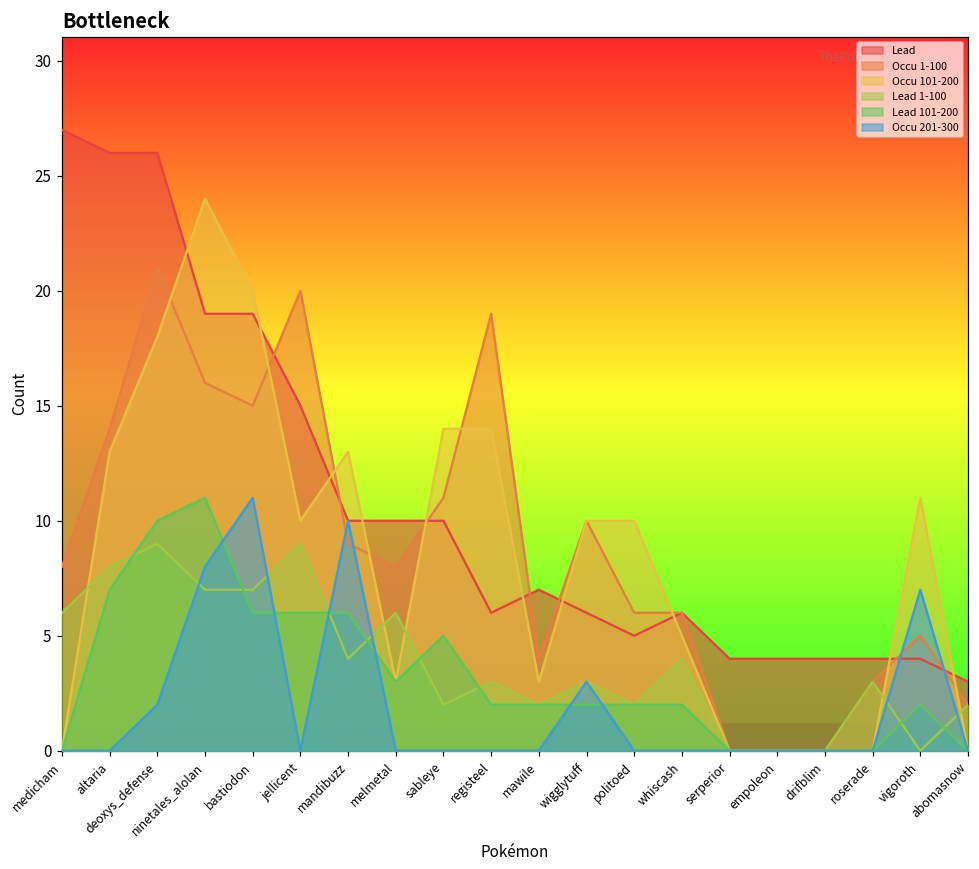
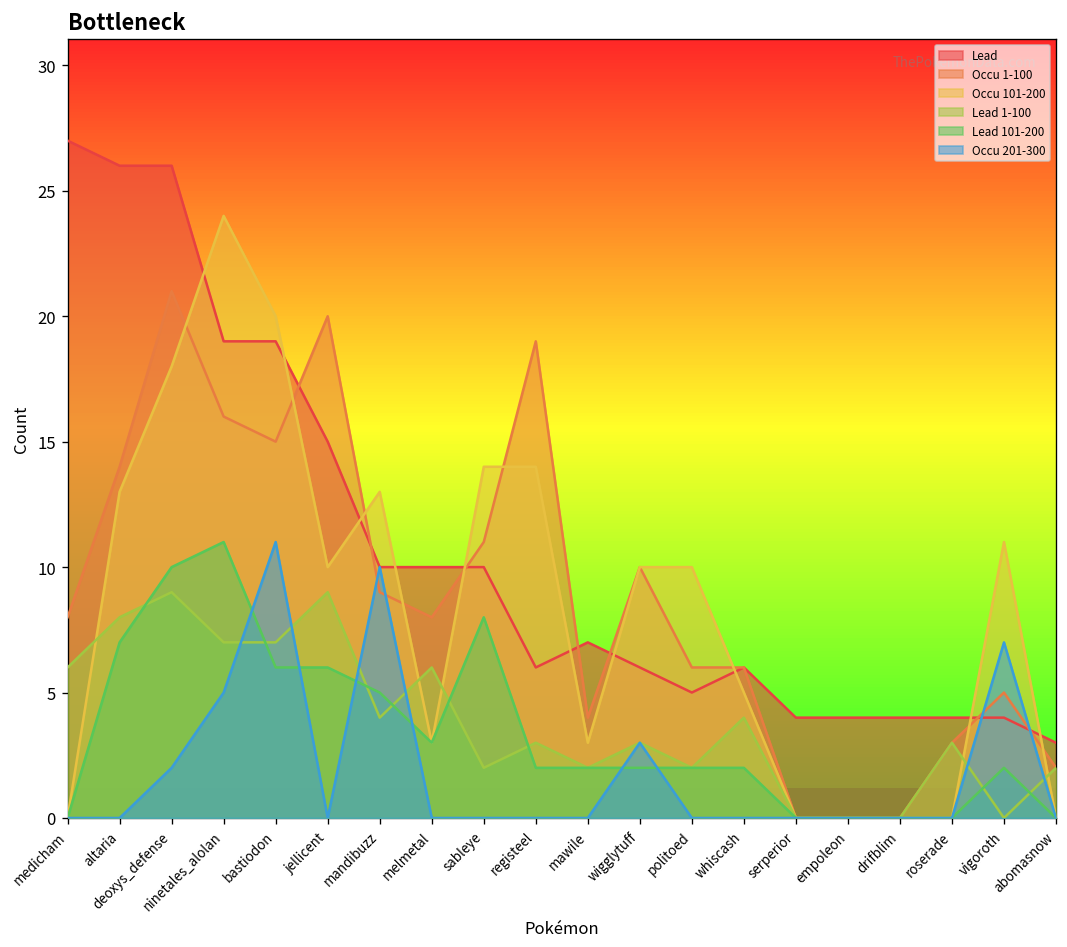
  {
    "Lead 101-200": {
      "altaria": 7,
      "deoxys_defense": 10,
      "ninetales_alolan": 11,
      "bastiodon": 6,
      "jellicent": 6,
-     "mandibuzz": 6,
-     "sableye": 5,
+     "mandibuzz": 5,
+     "sableye": 8,
      "registeel": 2,
      "wigglytuff": 2,
      "whiscash": 2,
      "vigoroth": 2
    },
    "Occu 201-300": {
      "altaria": 0,
      "deoxys_defense": 2,
-     "ninetales_alolan": 8,
+     "ninetales_alolan": 5,
      "bastiodon": 11,
      "jellicent": 0,
      "melmetal": 0,
      "sableye": 0,
      "registeel": 0,
      "mawile": 0,
      "politoed": 0,
      "whiscash": 0,
      "vigoroth": 7
    }
  }
